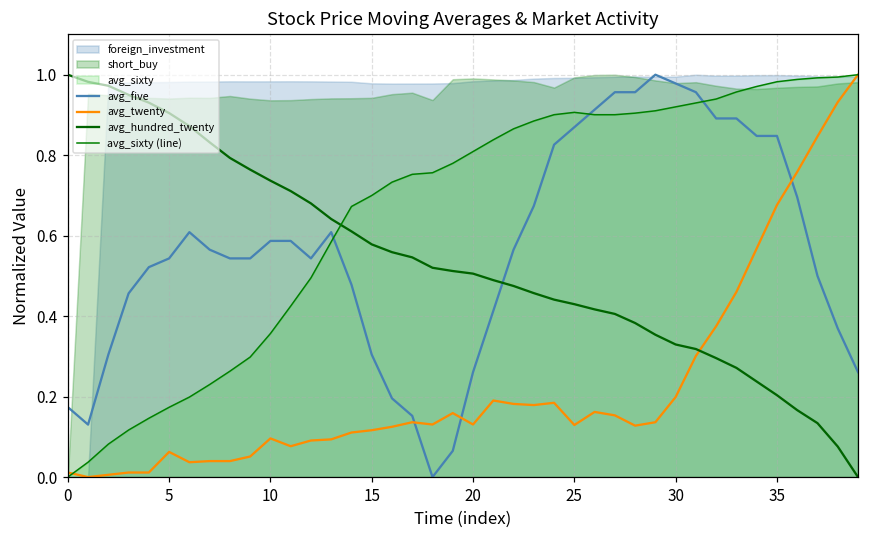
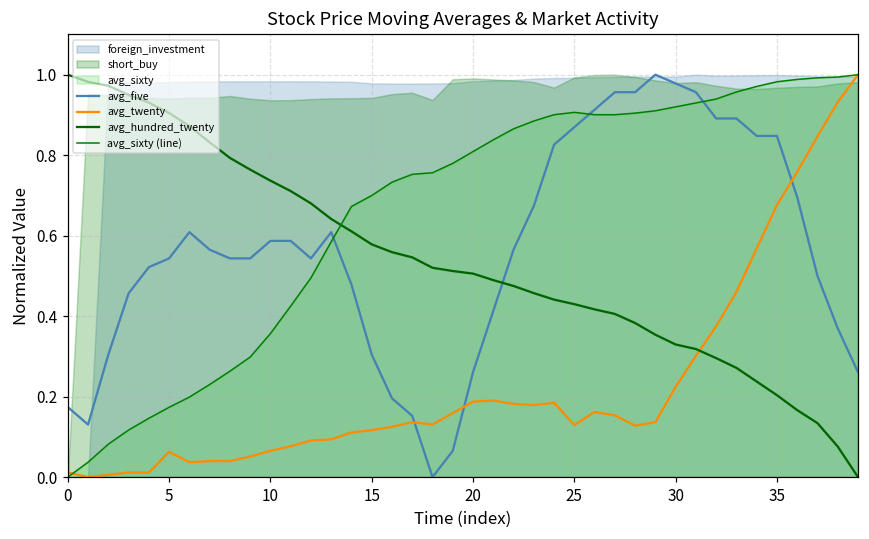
  {
    "avg_twenty": {
      "0": 0.01,
      "5": 0.06,
-     "10": 0.10,
+     "10": 0.07,
      "15": 0.12,
-     "20": 0.13,
+     "20": 0.19,
      "25": 0.13,
-     "30": 0.20,
+     "30": 0.22,
      "35": 0.68
    }
  }
